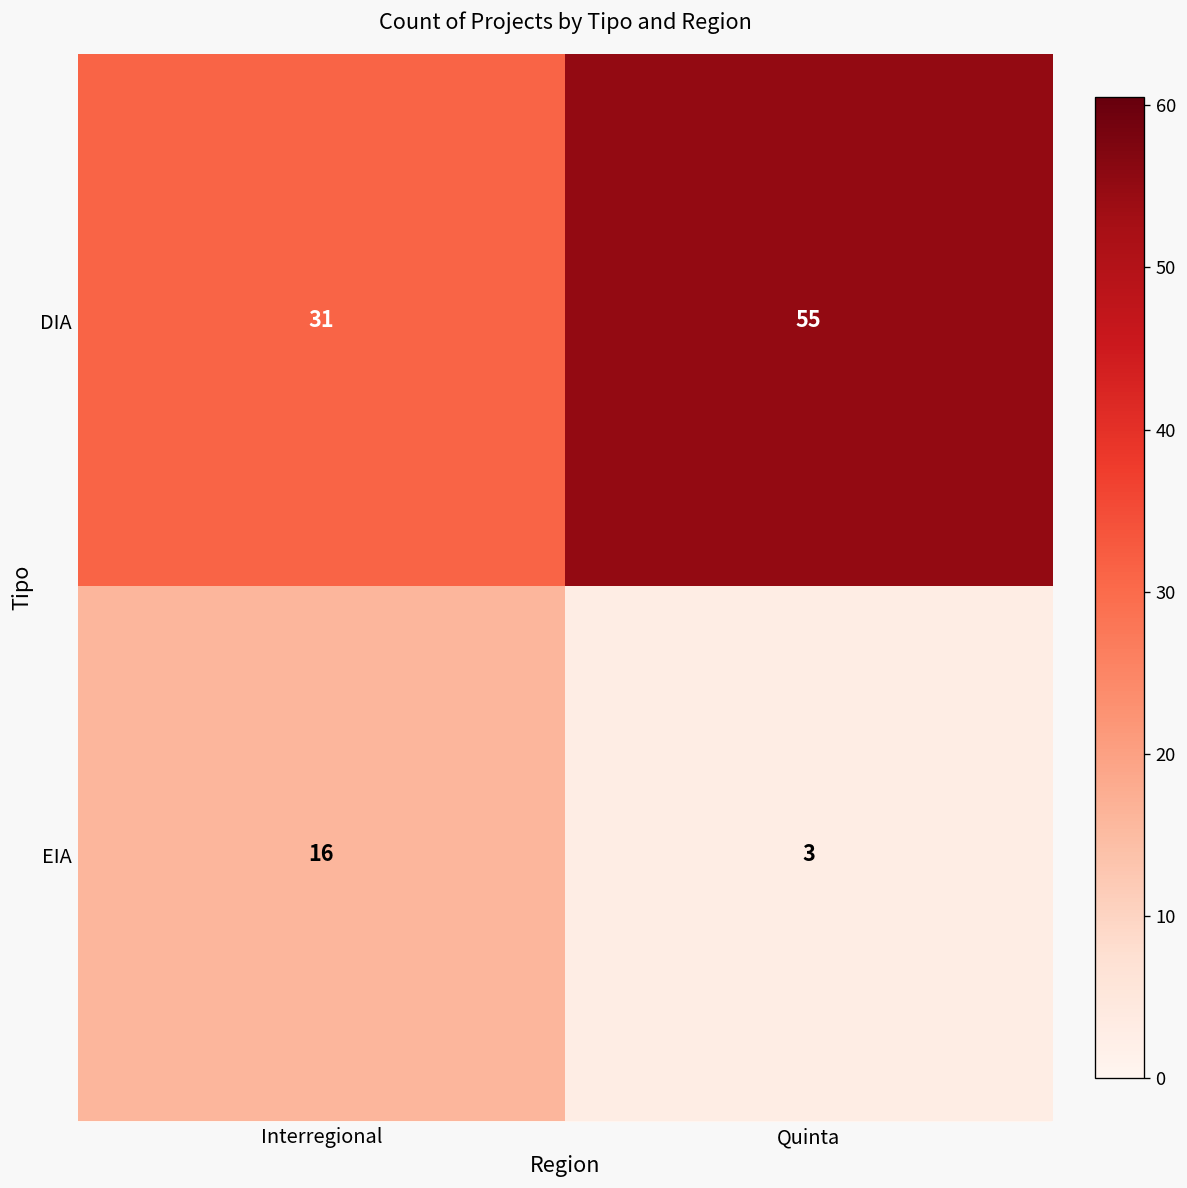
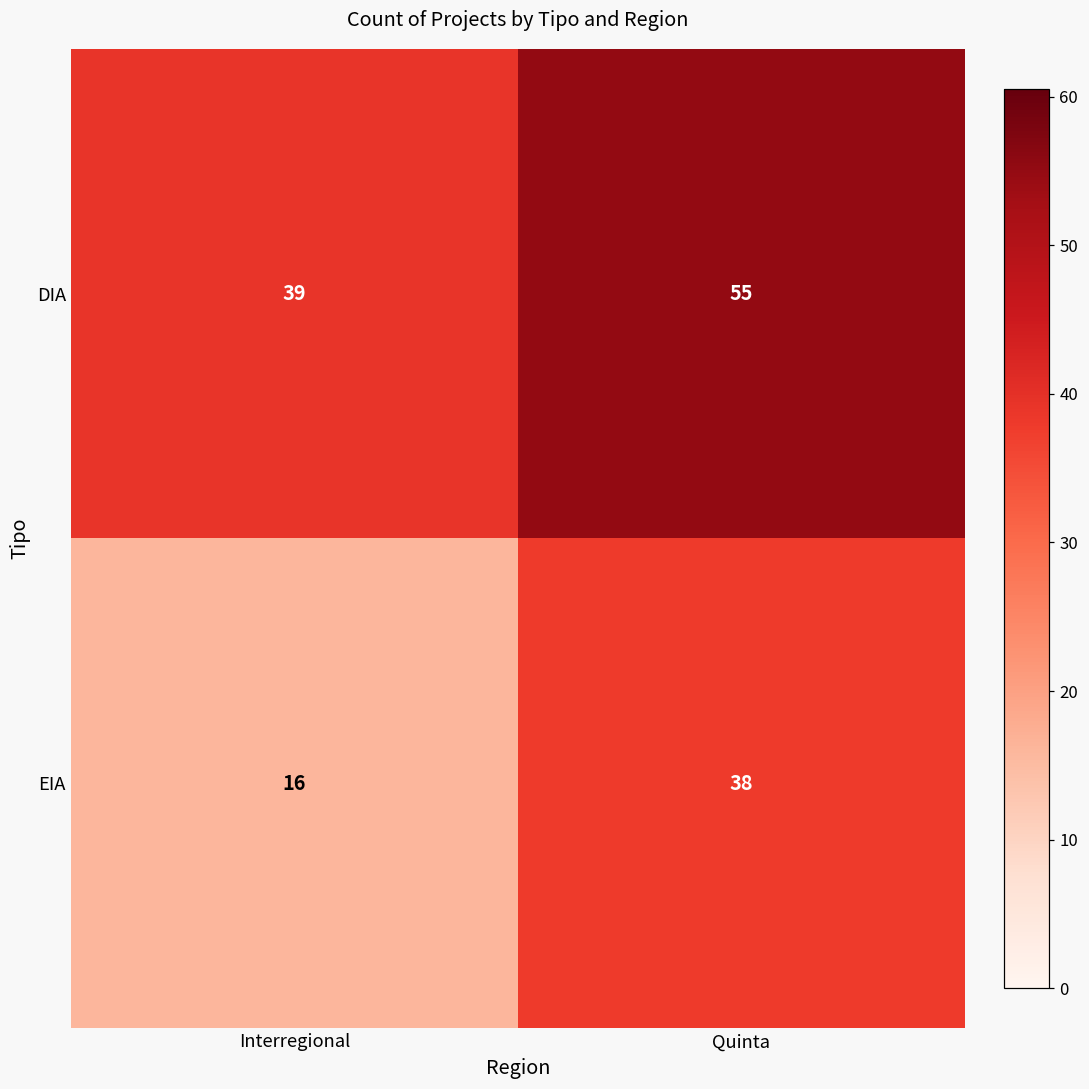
  {
    "DIA": {
-     "Interregional": 31,
+     "Interregional": 39,
      "Quinta": 55
    },
    "EIA": {
      "Interregional": 16,
-     "Quinta": 3
+     "Quinta": 38
    }
  }
